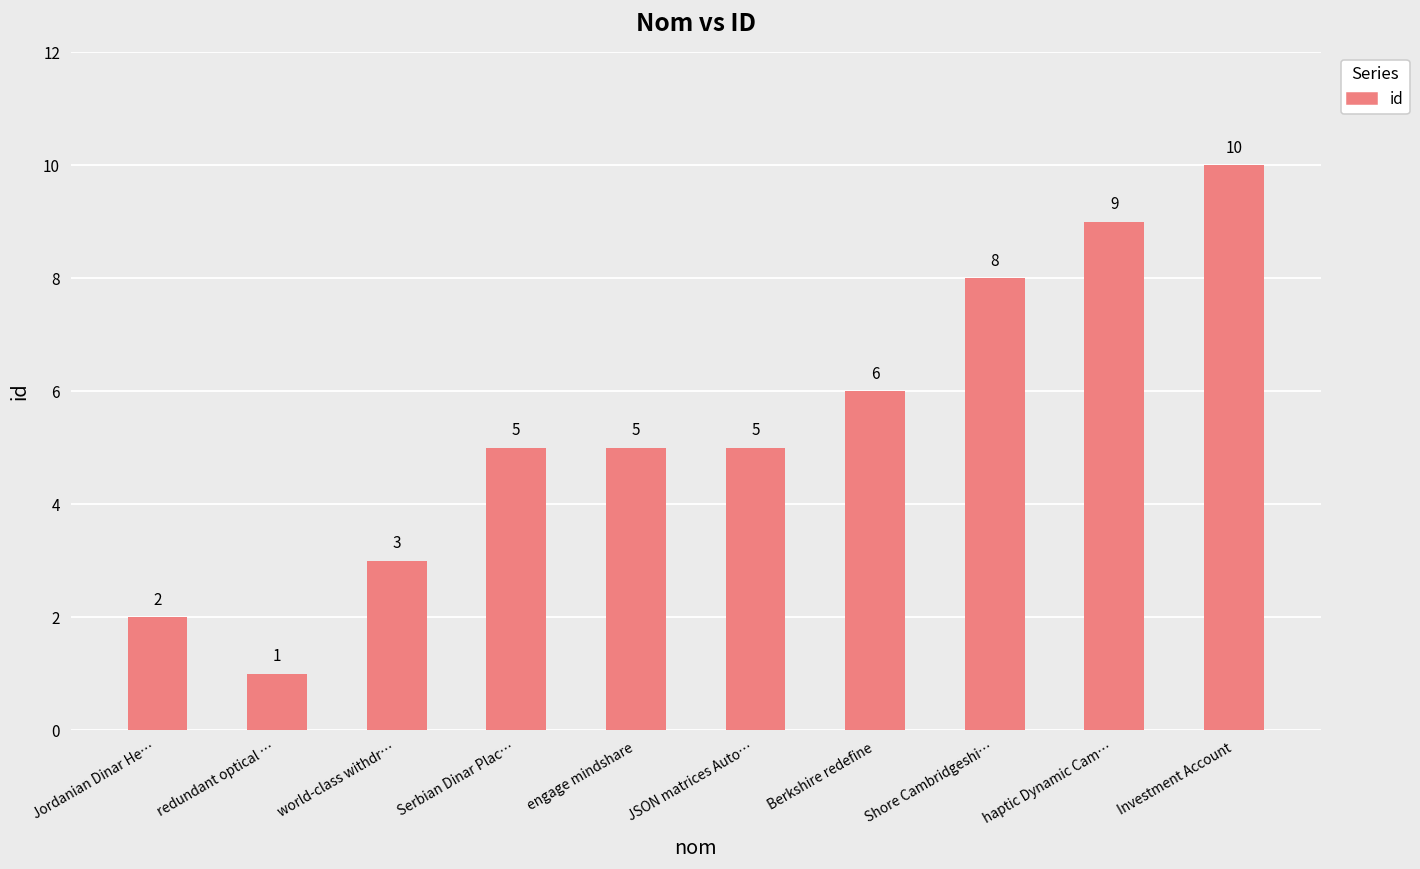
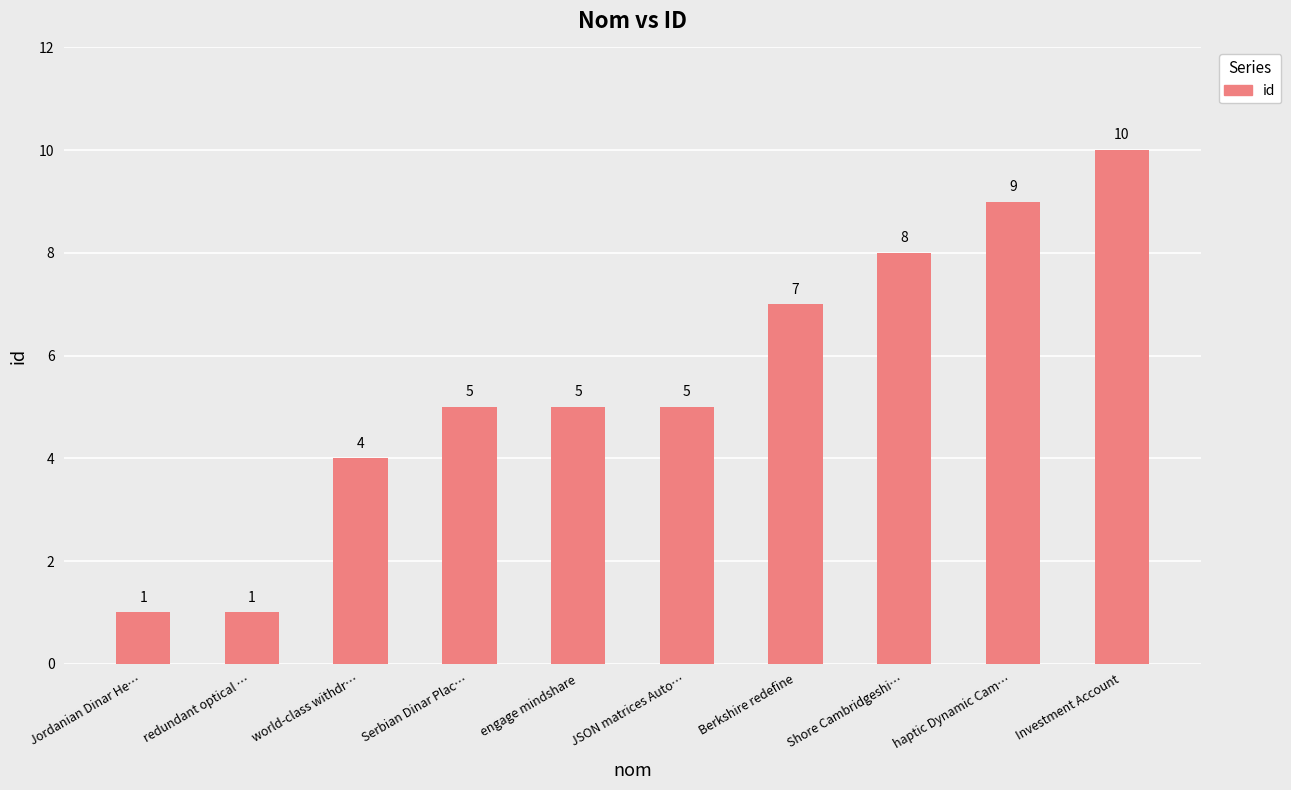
  {
-   "Jordanian Dinar He…": 2,
+   "Jordanian Dinar He…": 1,
    "redundant optical …": 1,
-   "world-class withdr…": 3,
+   "world-class withdr…": 4,
    "Serbian Dinar Plac…": 5,
    "engage mindshare": 5,
    "JSON matrices Auto…": 5,
-   "Berkshire redefine": 6,
+   "Berkshire redefine": 7,
    "Shore Cambridgeshi…": 8,
    "haptic Dynamic Cam…": 9,
    "Investment Account": 10
  }
